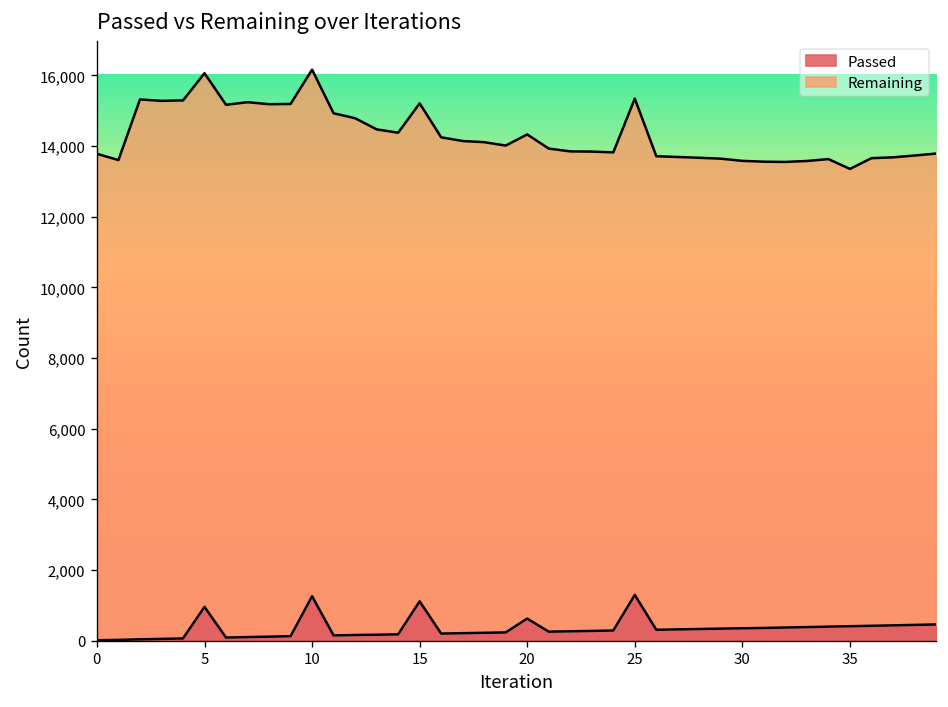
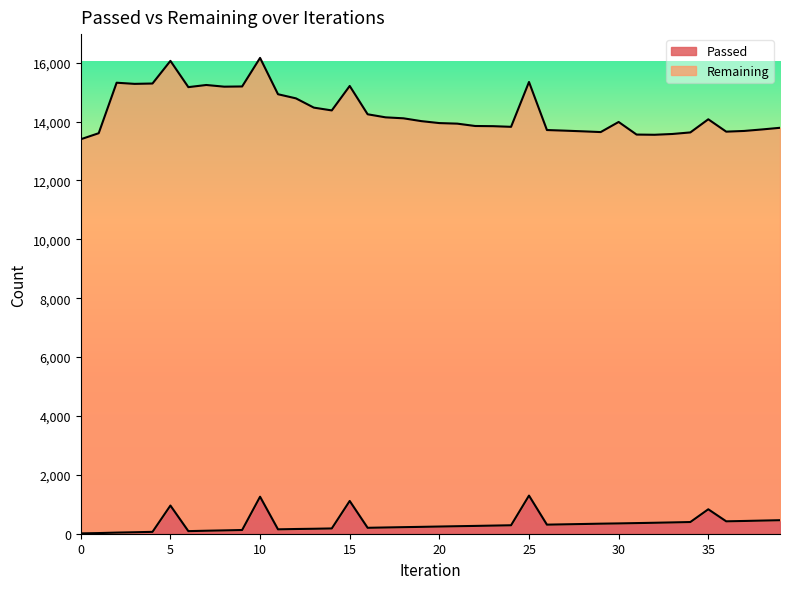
  {
    "Passed": {
      "0": "0",
      "5": "1,000",
      "10": "1,300",
      "15": "1,100",
-     "20": "600",
+     "20": "200",
      "25": "1,300",
      "30": "400",
-     "35": "400"
+     "35": "800"
    },
    "Remaining": {
-     "0": "13,800",
+     "0": "13,400",
      "5": "15,100",
      "10": "14,900",
      "15": "14,100",
      "20": "13,700",
      "25": "14,000",
-     "30": "13,200",
-     "35": "12,900"
+     "30": "13,600",
+     "35": "13,200"
    }
  }
